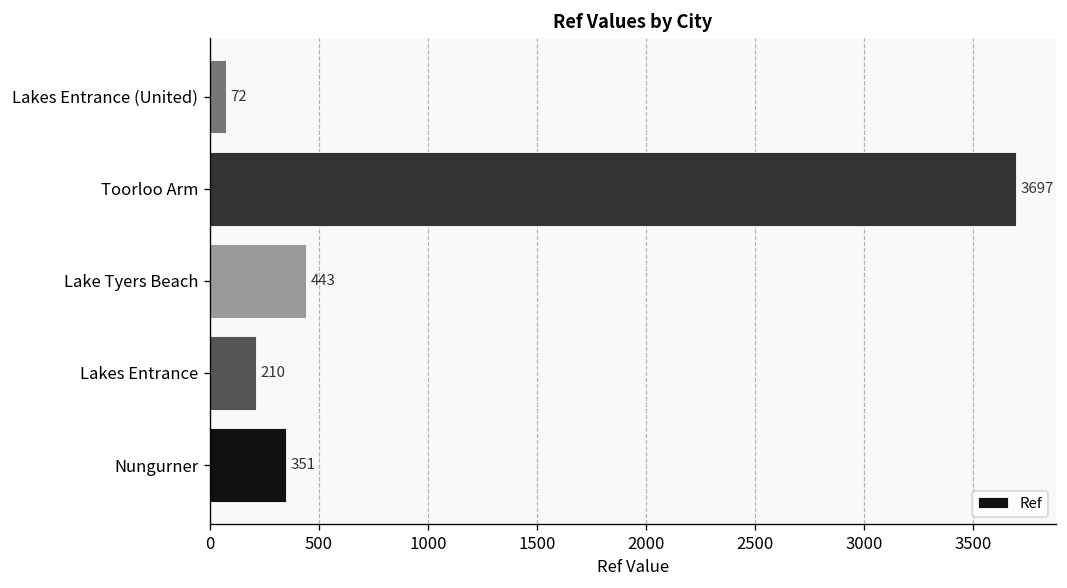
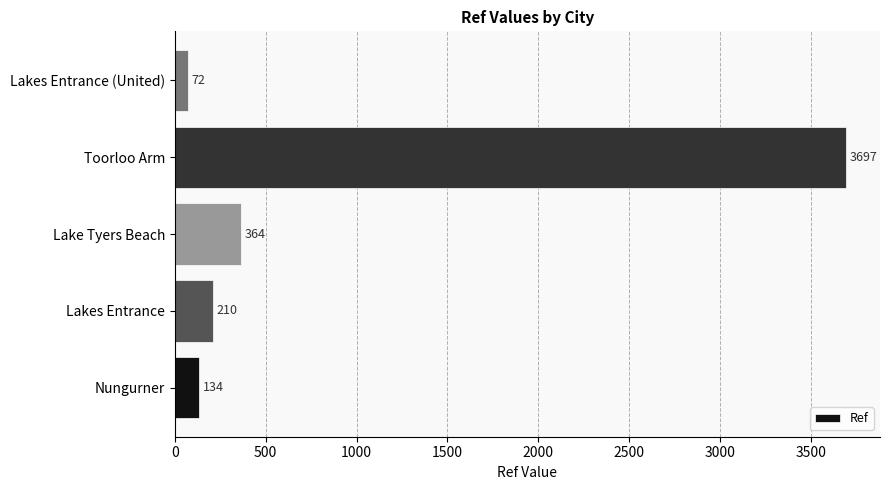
  {
    "Lakes Entrance (United)": 72,
    "Toorloo Arm": 3697,
-   "Lake Tyers Beach": 443,
+   "Lake Tyers Beach": 364,
    "Lakes Entrance": 210,
-   "Nungurner": 351
+   "Nungurner": 134
  }
